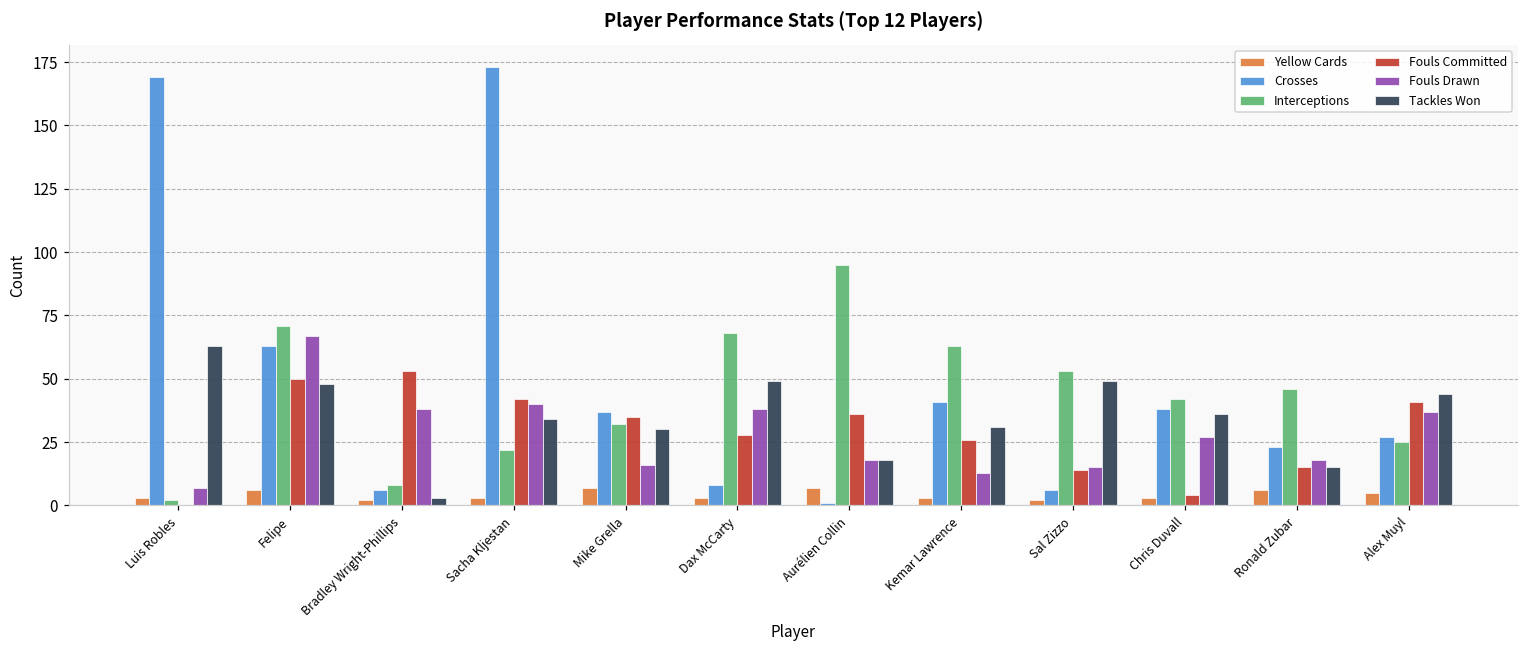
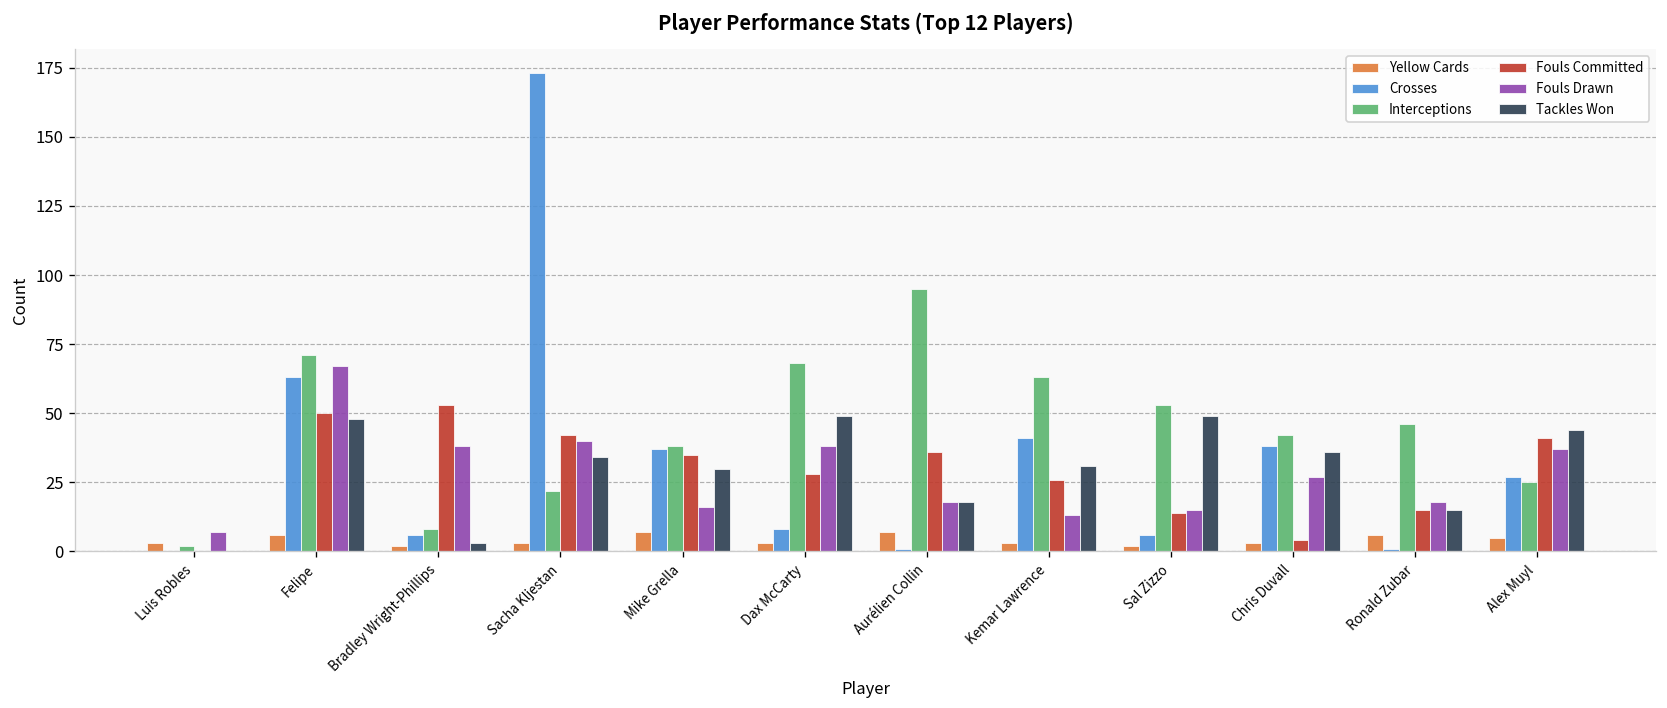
  {
    "Yellow Cards": {
      "Luis Robles": 3,
      "Felipe": 6,
      "Bradley Wright-Phillips": 2,
      "Sacha Kljestan": 3,
      "Mike Grella": 7,
      "Dax McCarty": 3,
      "Aurélien Collin": 7,
      "Kemar Lawrence": 3,
      "Sal Zizzo": 2,
      "Chris Duvall": 3,
      "Ronald Zubar": 6,
      "Alex Muyl": 5
    },
    "Crosses": {
-     "Luis Robles": 169,
+     "Luis Robles": 0,
      "Felipe": 63,
      "Bradley Wright-Phillips": 6,
      "Sacha Kljestan": 173,
      "Mike Grella": 37,
      "Dax McCarty": 8,
      "Kemar Lawrence": 41,
      "Sal Zizzo": 6,
      "Chris Duvall": 38,
-     "Ronald Zubar": 23,
+     "Ronald Zubar": 1,
      "Alex Muyl": 27
    },
    "Interceptions": {
      "Luis Robles": 2,
      "Felipe": 71,
      "Bradley Wright-Phillips": 8,
      "Sacha Kljestan": 22,
-     "Mike Grella": 32,
+     "Mike Grella": 38,
      "Dax McCarty": 68,
      "Aurélien Collin": 95,
      "Kemar Lawrence": 63,
      "Sal Zizzo": 53,
      "Chris Duvall": 42,
      "Ronald Zubar": 46,
      "Alex Muyl": 25
    },
    "Fouls Committed": {
      "Luis Robles": 0,
      "Felipe": 50,
      "Bradley Wright-Phillips": 53,
      "Sacha Kljestan": 42,
      "Mike Grella": 35,
      "Dax McCarty": 28,
      "Aurélien Collin": 36,
      "Kemar Lawrence": 26,
      "Sal Zizzo": 14,
      "Chris Duvall": 4,
      "Ronald Zubar": 15,
      "Alex Muyl": 41
    },
    "Fouls Drawn": {
      "Luis Robles": 7,
      "Felipe": 67,
      "Bradley Wright-Phillips": 38,
      "Sacha Kljestan": 40,
      "Mike Grella": 16,
      "Dax McCarty": 38,
      "Aurélien Collin": 18,
      "Kemar Lawrence": 13,
      "Sal Zizzo": 15,
      "Chris Duvall": 27,
      "Ronald Zubar": 18,
      "Alex Muyl": 37
    },
    "Tackles Won": {
-     "Luis Robles": 63,
+     "Luis Robles": 0,
      "Felipe": 48,
      "Bradley Wright-Phillips": 3,
      "Sacha Kljestan": 34,
      "Mike Grella": 30,
      "Dax McCarty": 49,
      "Aurélien Collin": 18,
      "Kemar Lawrence": 31,
      "Sal Zizzo": 49,
      "Chris Duvall": 36,
      "Ronald Zubar": 15,
      "Alex Muyl": 44
    }
  }
